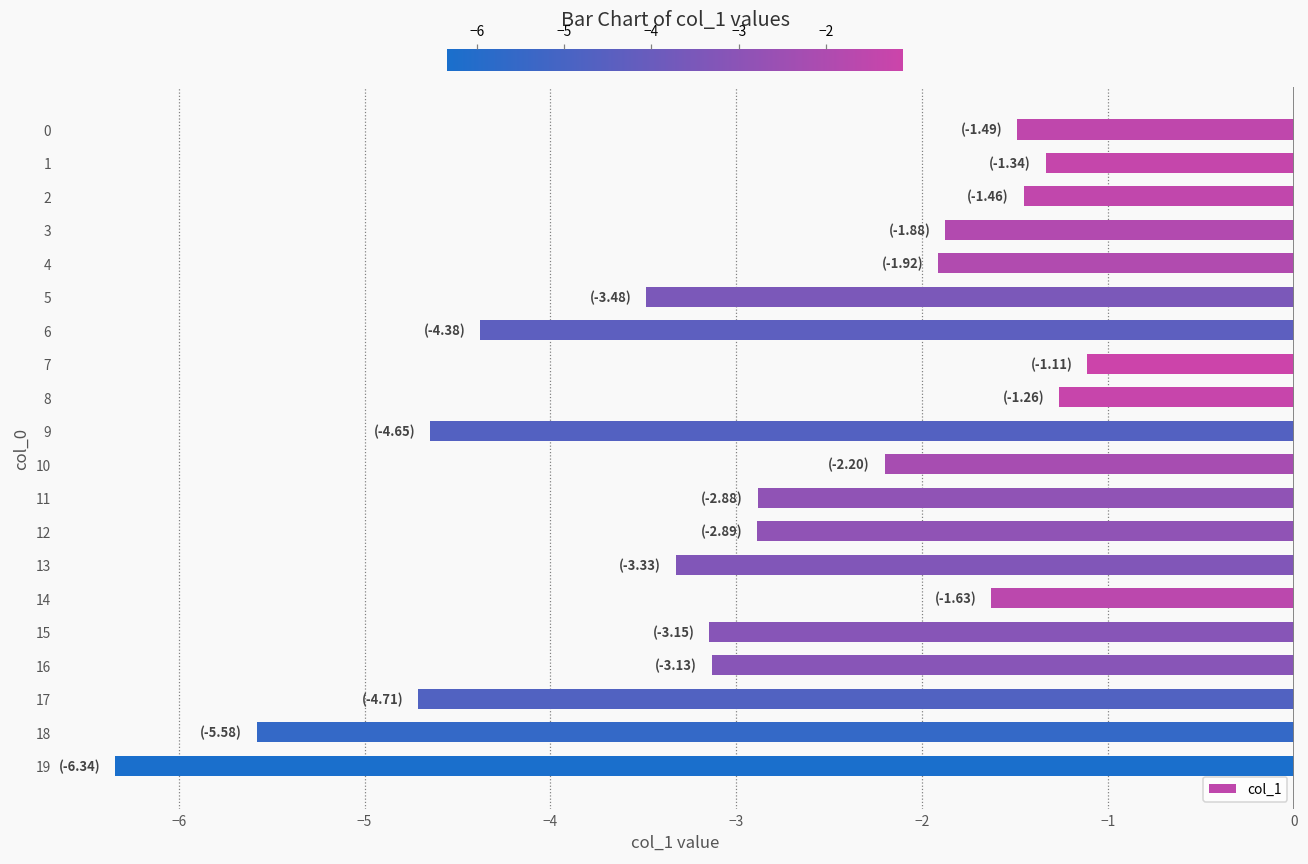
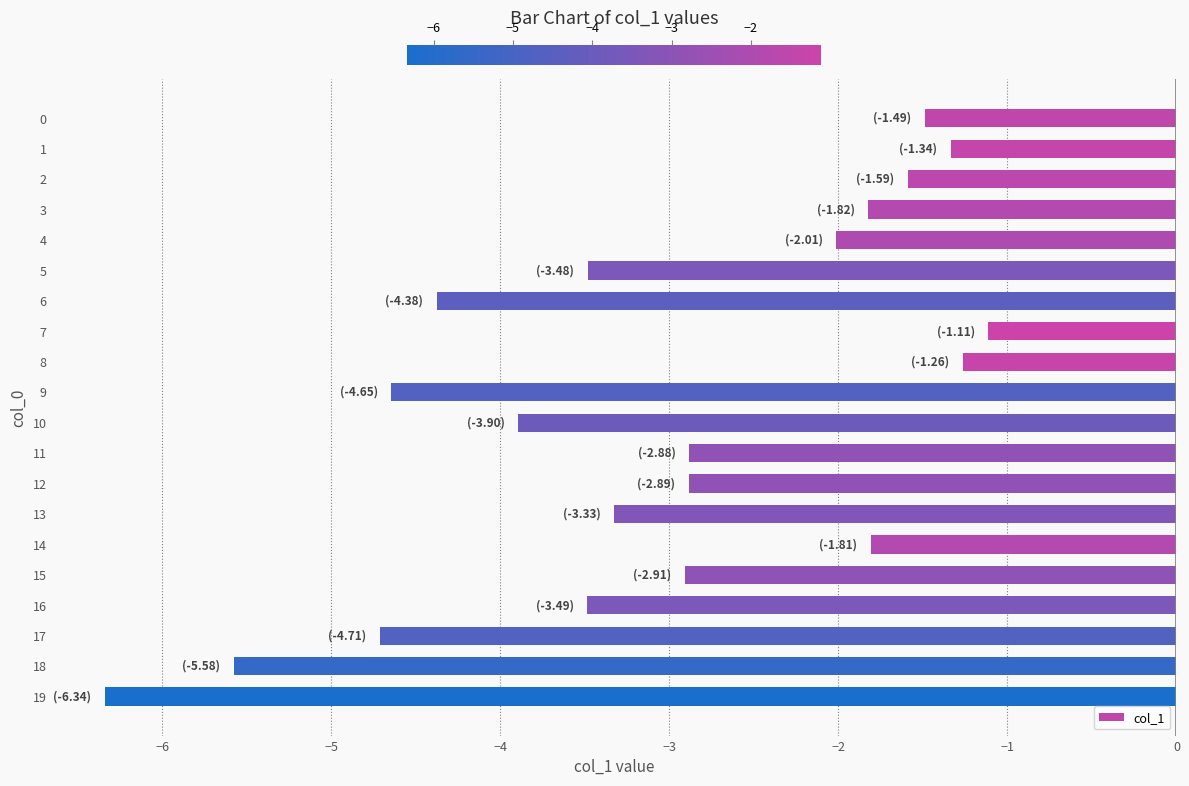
  {
    "0": "(-1.49)",
    "1": "(-1.34)",
-   "2": "(-1.46)",
-   "3": "(-1.88)",
-   "4": "(-1.92)",
+   "2": "(-1.59)",
+   "3": "(-1.82)",
+   "4": "(-2.01)",
    "5": "(-3.48)",
    "6": "(-4.38)",
    "7": "(-1.11)",
    "8": "(-1.26)",
    "9": "(-4.65)",
-   "10": "(-2.20)",
+   "10": "(-3.90)",
    "11": "(-2.88)",
    "12": "(-2.89)",
    "13": "(-3.33)",
-   "14": "(-1.63)",
-   "15": "(-3.15)",
-   "16": "(-3.13)",
+   "14": "(-1.81)",
+   "15": "(-2.91)",
+   "16": "(-3.49)",
    "17": "(-4.71)",
    "18": "(-5.58)",
    "19": "(-6.34)"
  }
